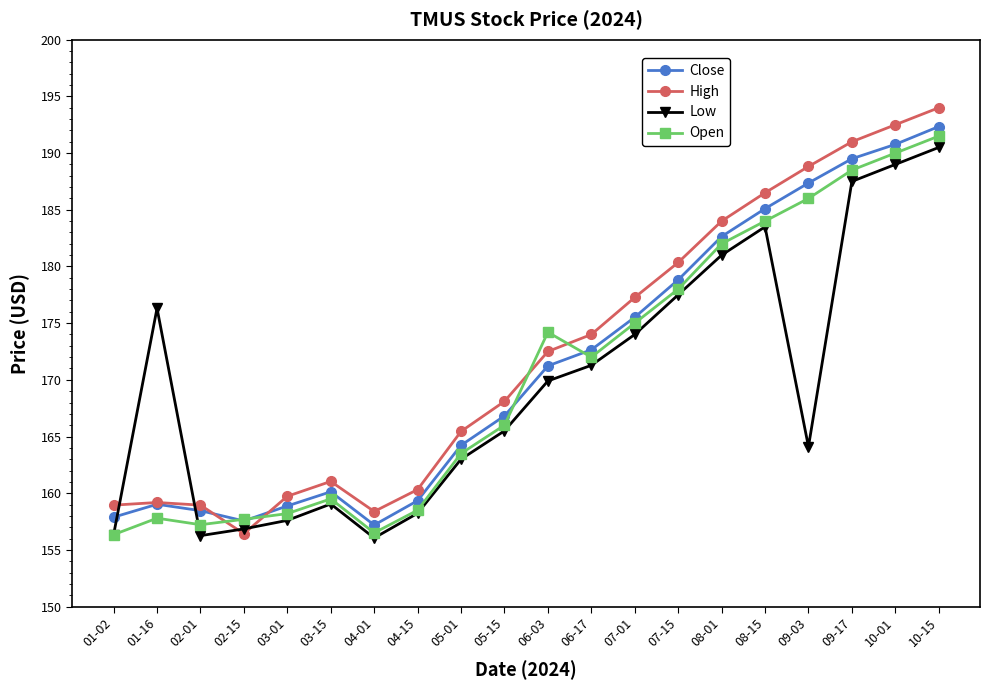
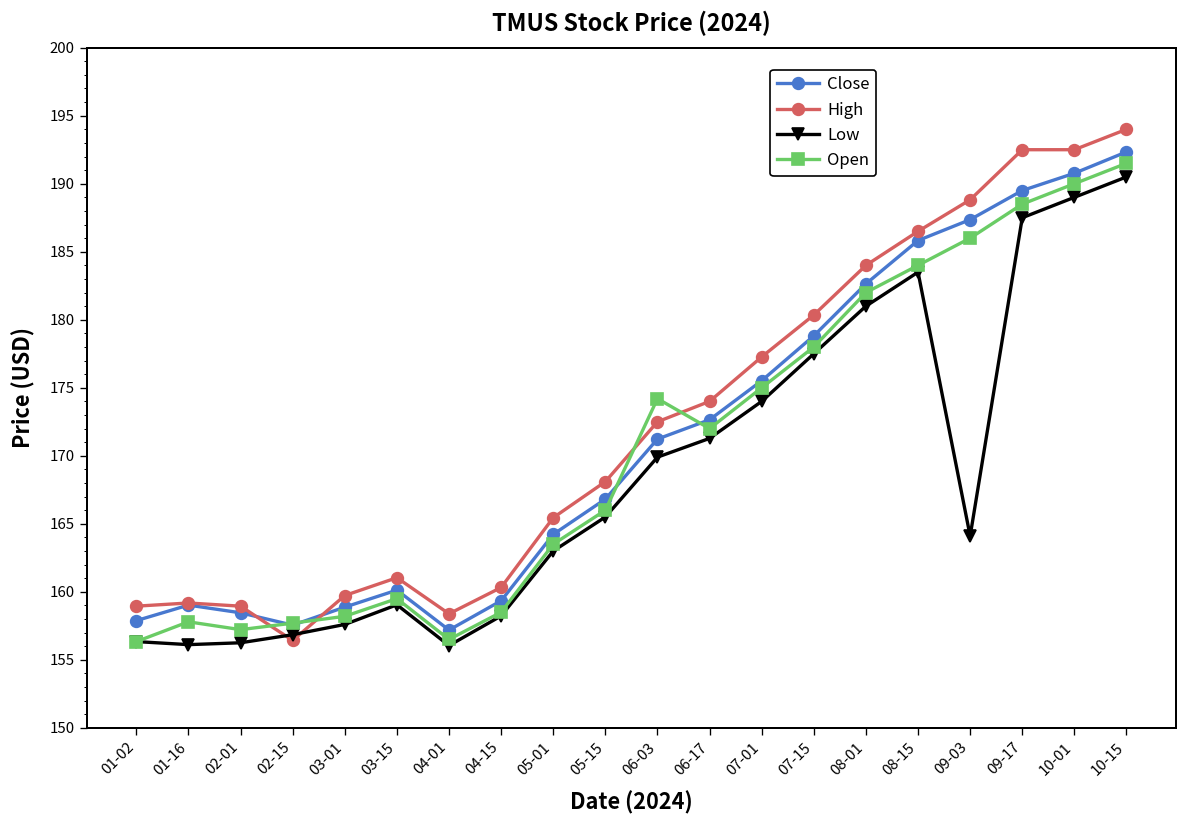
  {
    "Close": {
      "01-02": 157.9,
      "02-01": 158.5,
      "03-01": 158.9,
      "03-15": 160.1,
      "04-01": 157.2,
      "04-15": 159.3,
      "05-01": 164.2,
      "05-15": 166.8,
      "06-03": 171.2,
      "06-17": 172.6,
      "07-01": 175.5,
      "07-15": 178.8,
      "08-01": 182.6,
-     "08-15": 185.1,
+     "08-15": 185.8,
      "09-03": 187.4,
      "09-17": 189.5,
      "10-01": 190.8,
      "10-15": 192.3
    },
    "High": {
      "01-02": 158.9,
      "02-01": 158.9,
      "02-15": 156.4,
      "03-01": 159.7,
      "03-15": 161.0,
      "04-01": 158.4,
      "04-15": 160.3,
      "05-01": 165.4,
      "05-15": 168.1,
      "06-03": 172.5,
      "06-17": 174.0,
      "07-01": 177.3,
      "07-15": 180.4,
      "08-01": 184.0,
      "08-15": 186.5,
      "09-03": 188.8,
-     "09-17": 191.0,
+     "09-17": 192.5,
      "10-01": 192.5,
      "10-15": 194.0
    },
    "Low": {
-     "01-16": 176.3,
+     "01-16": 156.1,
      "02-01": 156.3,
      "02-15": 156.8,
      "03-01": 157.6,
      "03-15": 159.0,
      "04-01": 156.1,
      "04-15": 158.2,
      "05-01": 163.0,
      "05-15": 165.5,
      "06-03": 169.9,
      "06-17": 171.3,
      "07-01": 174.0,
      "07-15": 177.5,
      "08-01": 181.0,
      "08-15": 183.5,
      "09-03": 164.1,
      "09-17": 187.5,
      "10-01": 189.0,
      "10-15": 190.5
    },
    "Open": {
      "01-16": 157.8,
      "02-01": 157.2,
      "03-01": 158.2,
      "03-15": 159.5,
      "04-01": 156.5,
      "04-15": 158.5,
      "05-01": 163.5,
      "05-15": 166.0,
      "06-03": 174.2,
      "06-17": 172.0,
      "07-01": 175.0,
      "07-15": 178.0,
      "08-01": 182.0,
      "08-15": 184.0,
      "09-03": 186.0,
      "09-17": 188.5,
      "10-01": 190.0,
      "10-15": 191.5
    }
  }
